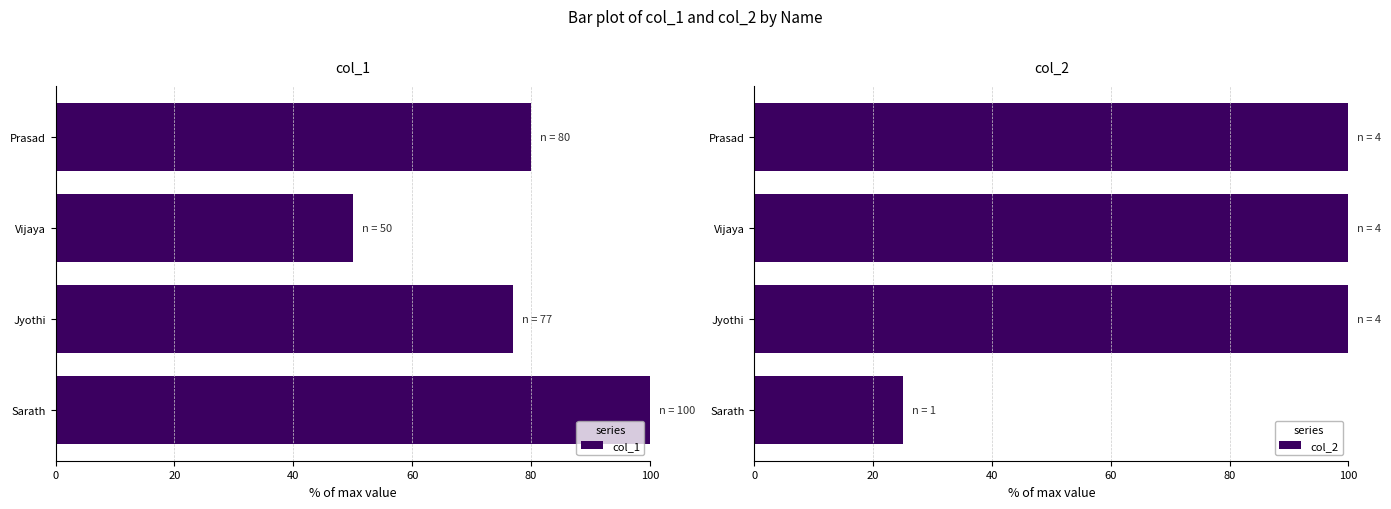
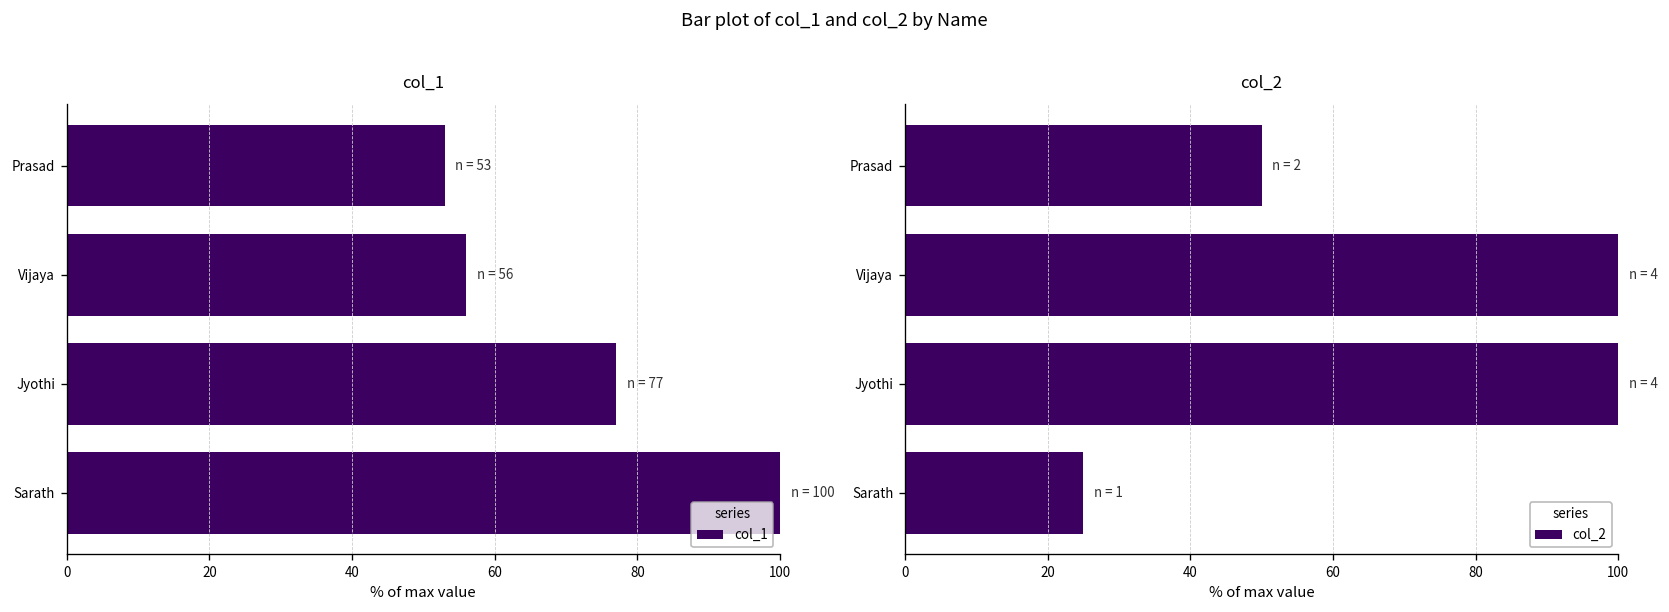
  {
    "col_1": {
-     "Prasad": 80,
-     "Vijaya": 50,
+     "Prasad": 53,
+     "Vijaya": 56,
      "Jyothi": 77,
      "Sarath": 100
    },
    "col_2": {
-     "Prasad": 4
+     "Prasad": 2
    }
  }
